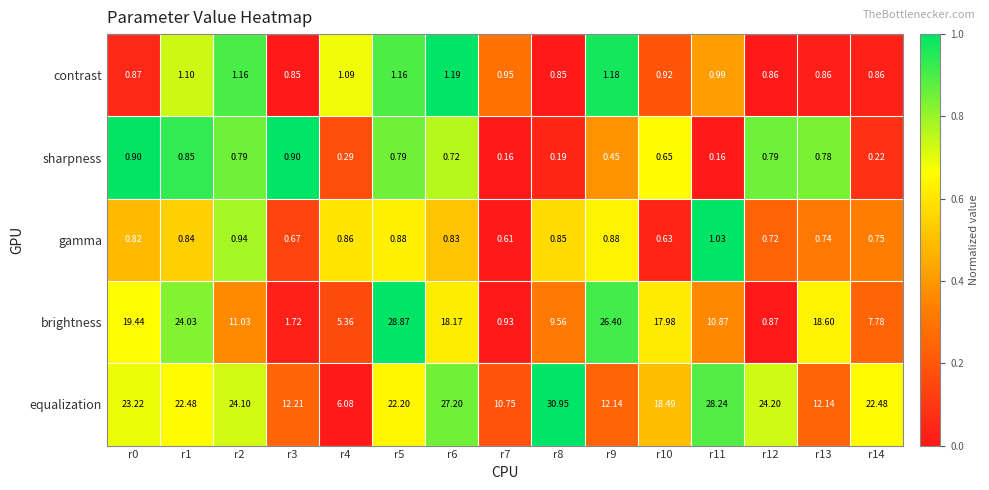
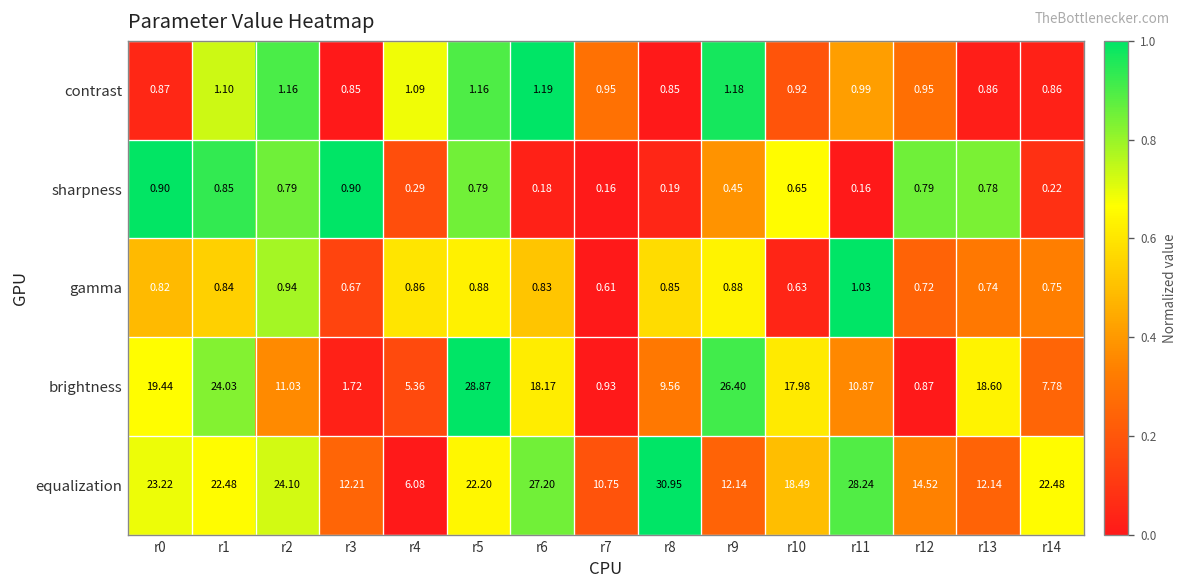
  {
    "contrast": {
      "r0": 0.87,
      "r1": 1.10,
      "r2": 1.16,
      "r3": 0.85,
      "r4": 1.09,
      "r5": 1.16,
      "r6": 1.19,
      "r7": 0.95,
      "r8": 0.85,
      "r9": 1.18,
      "r10": 0.92,
      "r11": 0.99,
-     "r12": 0.86,
+     "r12": 0.95,
      "r13": 0.86,
      "r14": 0.86
    },
    "sharpness": {
      "r0": 0.90,
      "r1": 0.85,
      "r2": 0.79,
      "r3": 0.90,
      "r4": 0.29,
      "r5": 0.79,
-     "r6": 0.72,
+     "r6": 0.18,
      "r7": 0.16,
      "r8": 0.19,
      "r9": 0.45,
      "r10": 0.65,
      "r11": 0.16,
      "r12": 0.79,
      "r13": 0.78,
      "r14": 0.22
    },
    "gamma": {
      "r0": 0.82,
      "r1": 0.84,
      "r2": 0.94,
      "r3": 0.67,
      "r4": 0.86,
      "r5": 0.88,
      "r6": 0.83,
      "r7": 0.61,
      "r8": 0.85,
      "r9": 0.88,
      "r10": 0.63,
      "r11": 1.03,
      "r12": 0.72,
      "r13": 0.74,
      "r14": 0.75
    },
    "brightness": {
      "r0": 19.44,
      "r1": 24.03,
      "r2": 11.03,
      "r3": 1.72,
      "r4": 5.36,
      "r5": 28.87,
      "r6": 18.17,
      "r7": 0.93,
      "r8": 9.56,
      "r9": 26.40,
      "r10": 17.98,
      "r11": 10.87,
      "r12": 0.87,
      "r13": 18.60,
      "r14": 7.78
    },
    "equalization": {
      "r0": 23.22,
      "r1": 22.48,
      "r2": 24.10,
      "r3": 12.21,
      "r4": 6.08,
      "r5": 22.20,
      "r6": 27.20,
      "r7": 10.75,
      "r8": 30.95,
      "r9": 12.14,
      "r10": 18.49,
      "r11": 28.24,
-     "r12": 24.20,
+     "r12": 14.52,
      "r13": 12.14,
      "r14": 22.48
    }
  }
